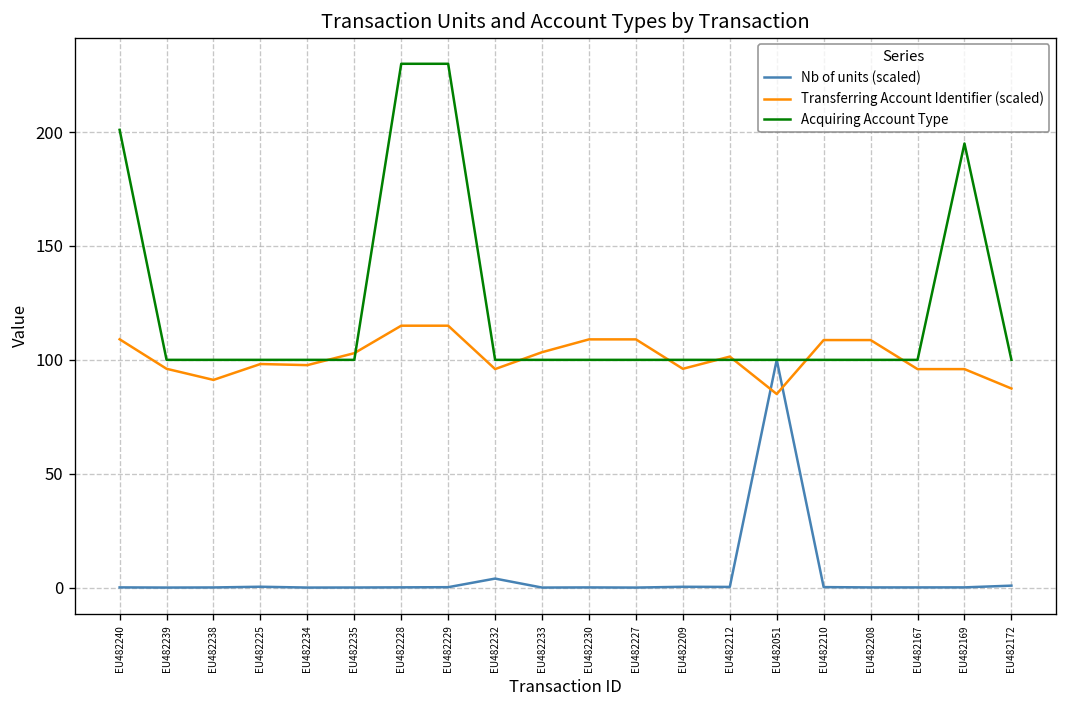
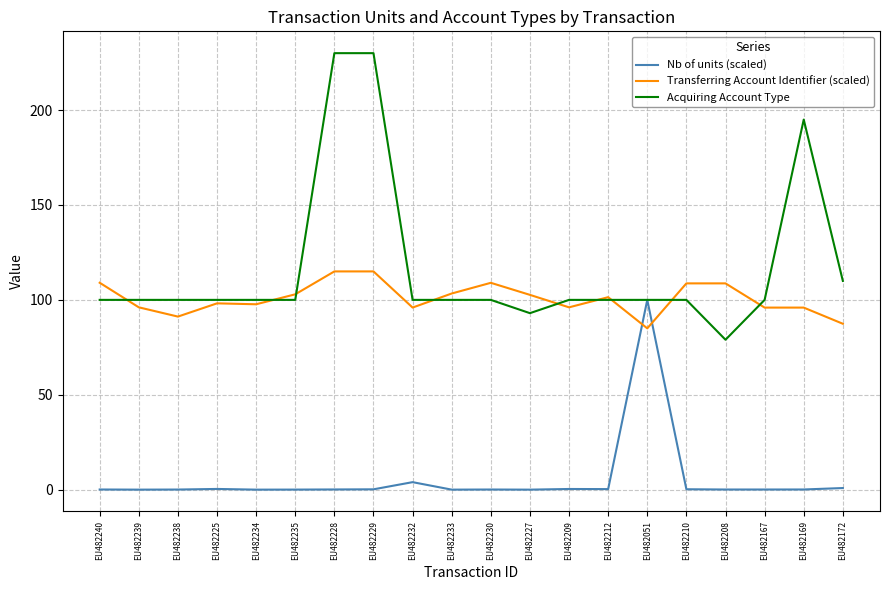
  {
    "Nb of units (scaled)": {
      "EU482240": 0,
      "EU482239": 0,
      "EU482238": 0,
      "EU482225": 0,
      "EU482234": 0,
      "EU482235": 0,
      "EU482228": 0,
      "EU482229": 0,
      "EU482232": 4,
      "EU482233": 0,
      "EU482230": 0,
      "EU482227": 0,
      "EU482209": 0,
      "EU482212": 0,
      "EU482210": 0,
      "EU482208": 0,
      "EU482167": 0,
      "EU482169": 0,
      "EU482172": 1
    },
    "Transferring Account Identifier (scaled)": {
      "EU482240": 109,
      "EU482239": 96,
      "EU482238": 91,
      "EU482225": 98,
      "EU482234": 98,
      "EU482235": 103,
      "EU482228": 115,
      "EU482229": 115,
      "EU482232": 96,
      "EU482233": 103,
      "EU482230": 109,
-     "EU482227": 109,
+     "EU482227": 103,
      "EU482209": 96,
      "EU482212": 101,
      "EU482051": 85,
      "EU482210": 109,
      "EU482208": 109,
      "EU482167": 96,
      "EU482169": 96,
      "EU482172": 87
    },
    "Acquiring Account Type": {
-     "EU482240": 201,
+     "EU482240": 100,
      "EU482239": 100,
      "EU482238": 100,
      "EU482225": 100,
      "EU482234": 100,
      "EU482235": 100,
      "EU482228": 230,
      "EU482229": 230,
      "EU482232": 100,
      "EU482233": 100,
      "EU482230": 100,
-     "EU482227": 100,
+     "EU482227": 93,
      "EU482209": 100,
      "EU482212": 100,
      "EU482210": 100,
-     "EU482208": 100,
+     "EU482208": 79,
      "EU482167": 100,
      "EU482169": 195,
-     "EU482172": 100
+     "EU482172": 110
    }
  }
